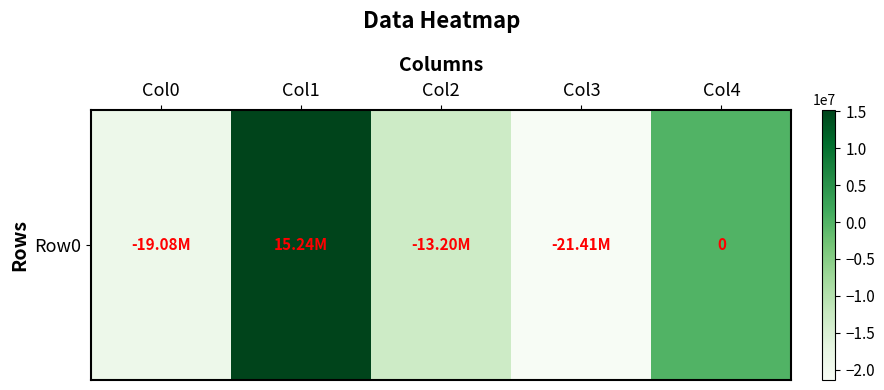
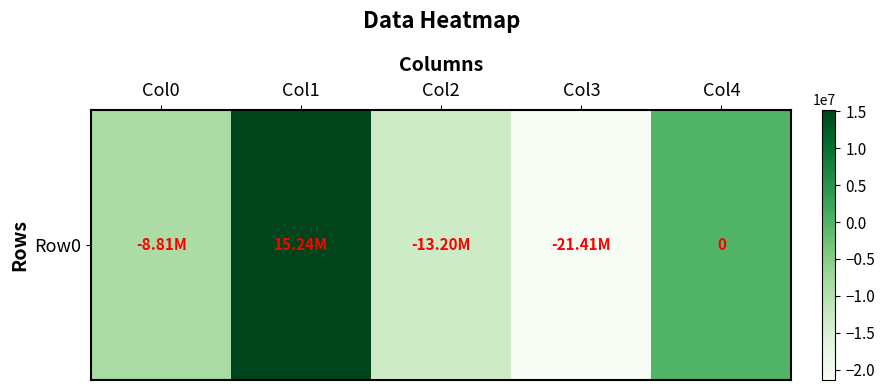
  {
    "Row0": {
-     "Col0": "-19.08M",
+     "Col0": "-8.81M",
      "Col1": "15.24M",
      "Col2": "-13.20M",
      "Col3": "-21.41M",
      "Col4": "0"
    }
  }
